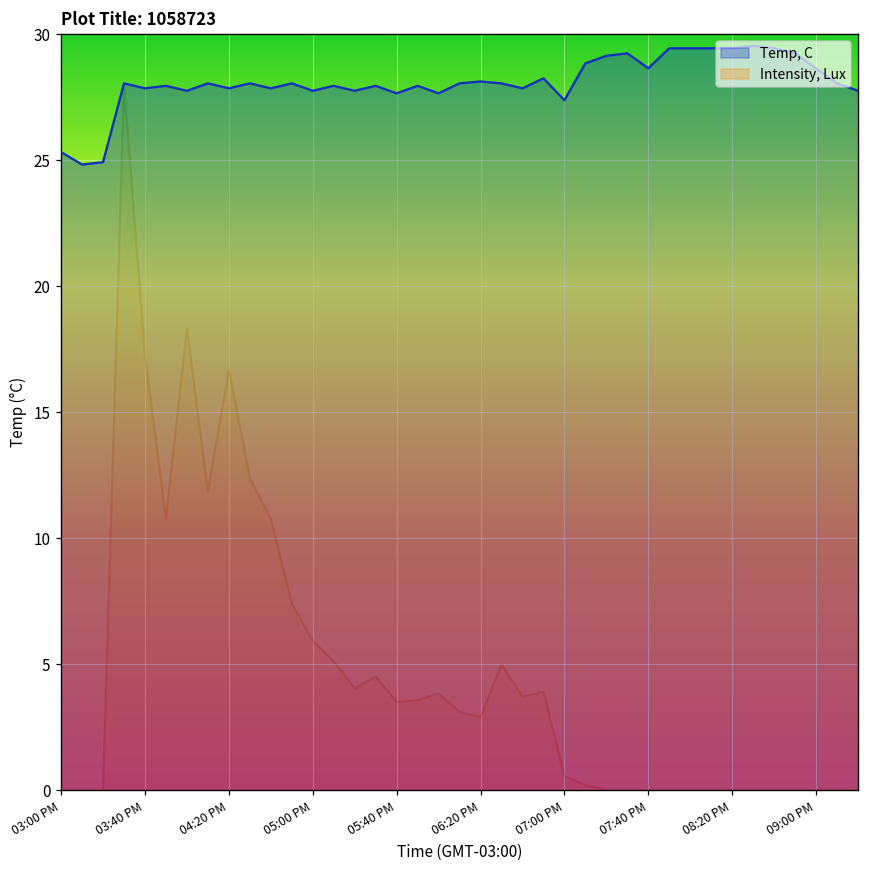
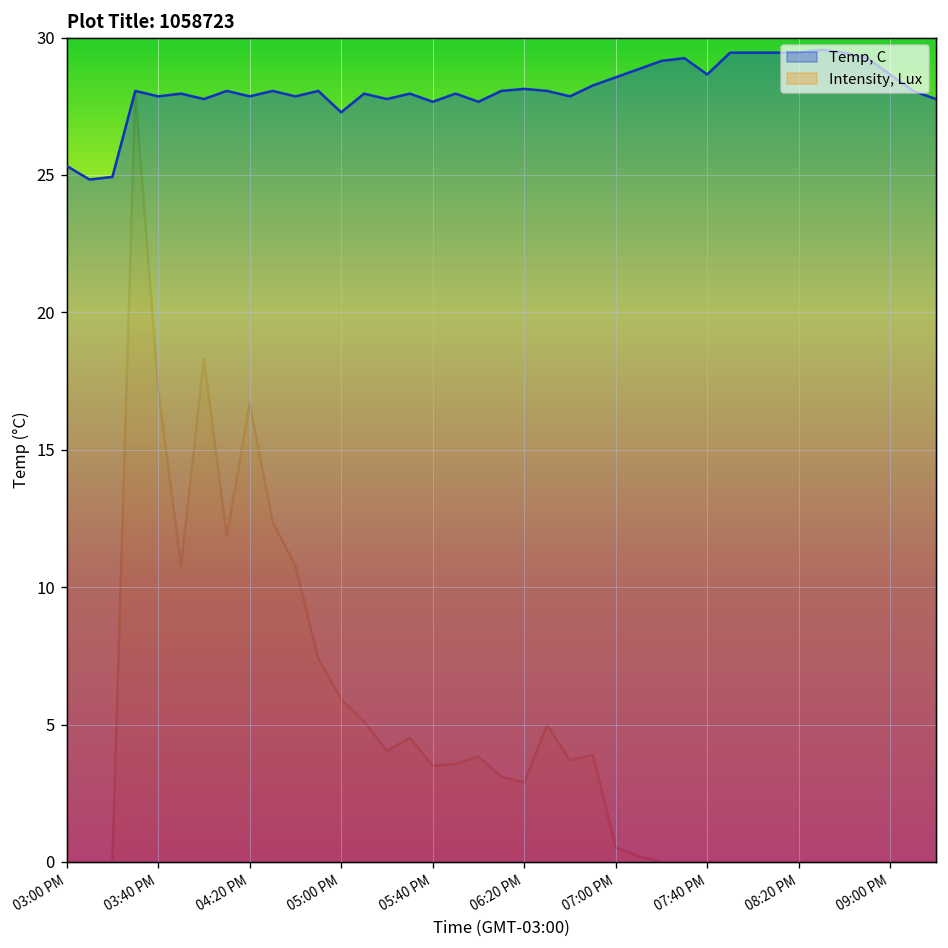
  {
    "Temp, C": {
      "03:00 PM": 25.3,
      "03:40 PM": 27.9,
      "04:20 PM": 27.9,
-     "05:00 PM": 27.8,
+     "05:00 PM": 27.3,
      "05:40 PM": 27.7,
      "06:20 PM": 28.1,
-     "07:00 PM": 27.4,
+     "07:00 PM": 28.6,
      "07:40 PM": 28.7
    }
  }
